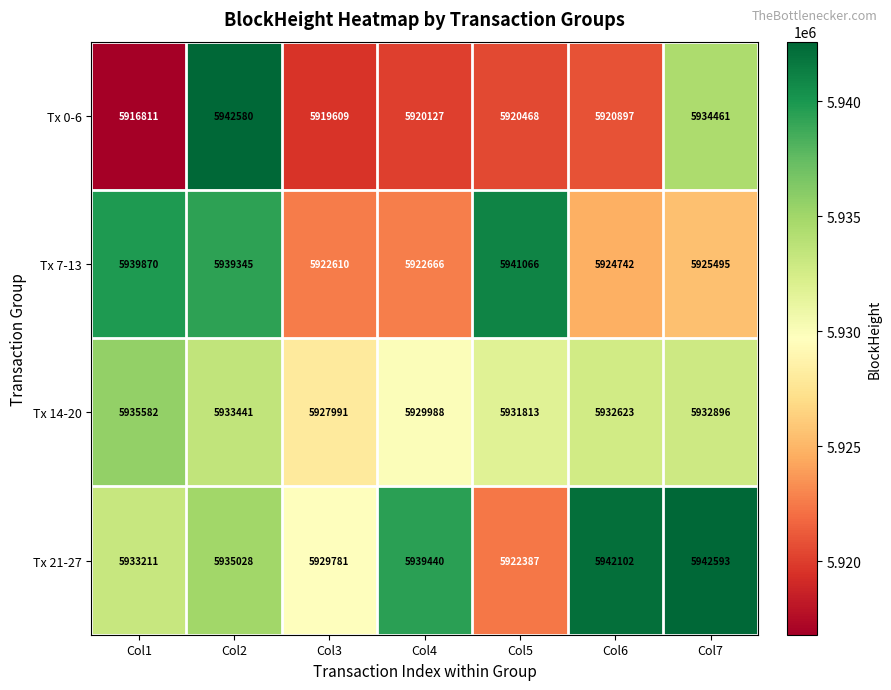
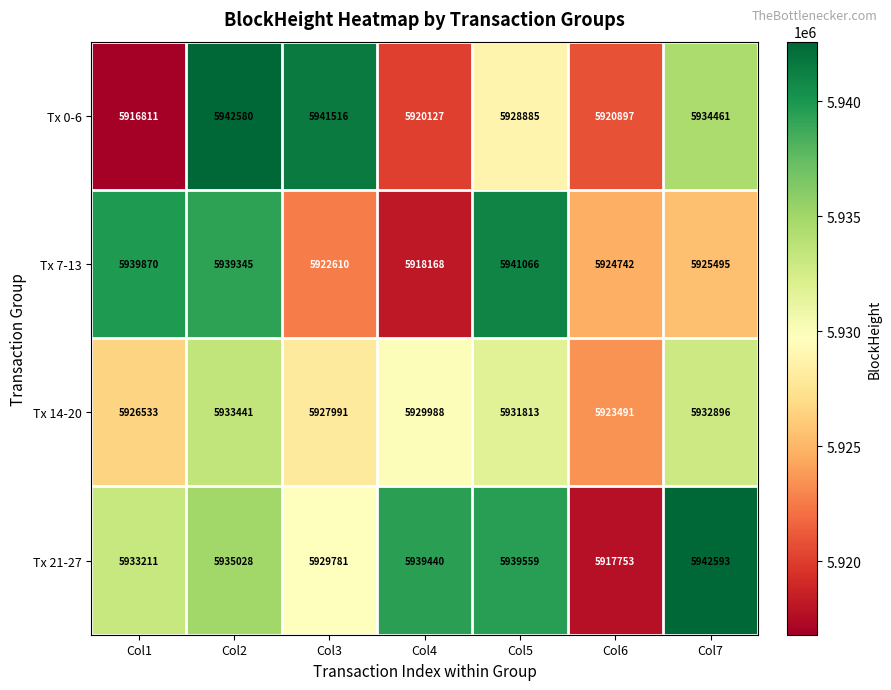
  {
    "Tx 0-6": {
      "Col1": 5916811,
      "Col2": 5942580,
-     "Col3": 5919609,
+     "Col3": 5941516,
      "Col4": 5920127,
-     "Col5": 5920468,
+     "Col5": 5928885,
      "Col6": 5920897,
      "Col7": 5934461
    },
    "Tx 7-13": {
      "Col1": 5939870,
      "Col2": 5939345,
      "Col3": 5922610,
-     "Col4": 5922666,
+     "Col4": 5918168,
      "Col5": 5941066,
      "Col6": 5924742,
      "Col7": 5925495
    },
    "Tx 14-20": {
-     "Col1": 5935582,
+     "Col1": 5926533,
      "Col2": 5933441,
      "Col3": 5927991,
      "Col4": 5929988,
      "Col5": 5931813,
-     "Col6": 5932623,
+     "Col6": 5923491,
      "Col7": 5932896
    },
    "Tx 21-27": {
      "Col1": 5933211,
      "Col2": 5935028,
      "Col3": 5929781,
      "Col4": 5939440,
-     "Col5": 5922387,
-     "Col6": 5942102,
+     "Col5": 5939559,
+     "Col6": 5917753,
      "Col7": 5942593
    }
  }
